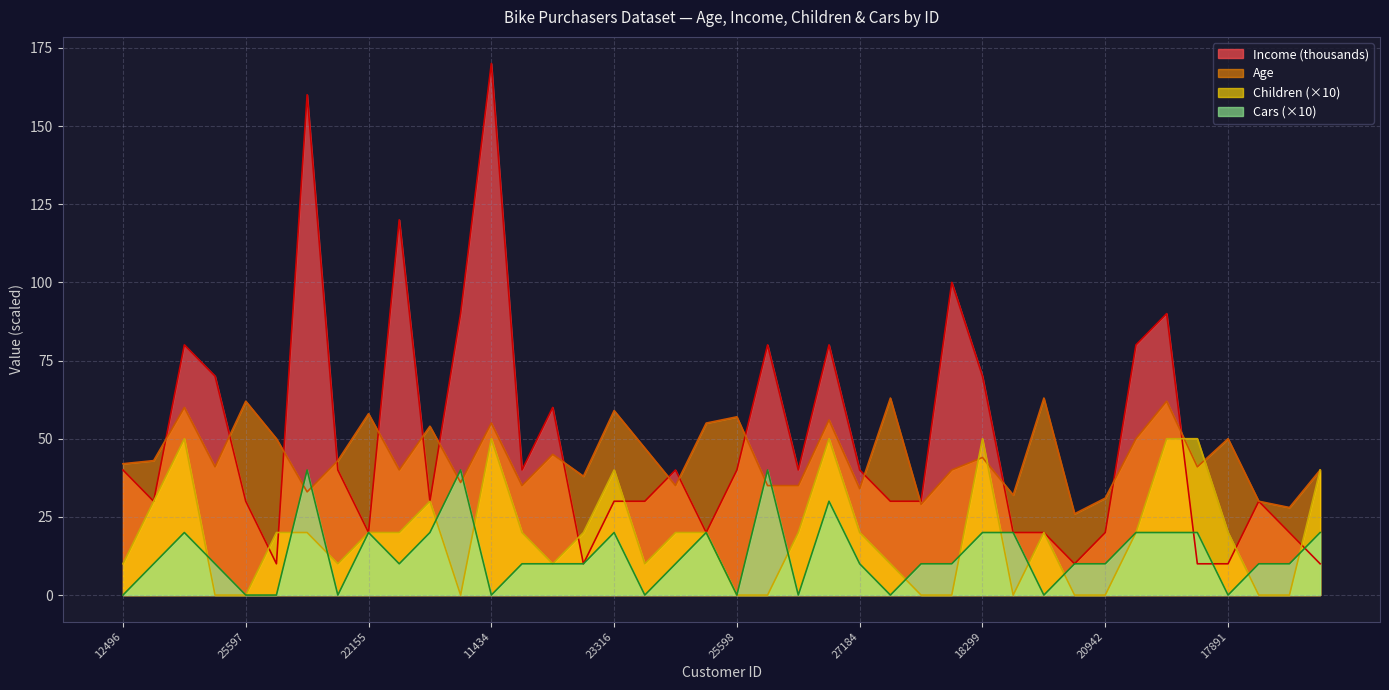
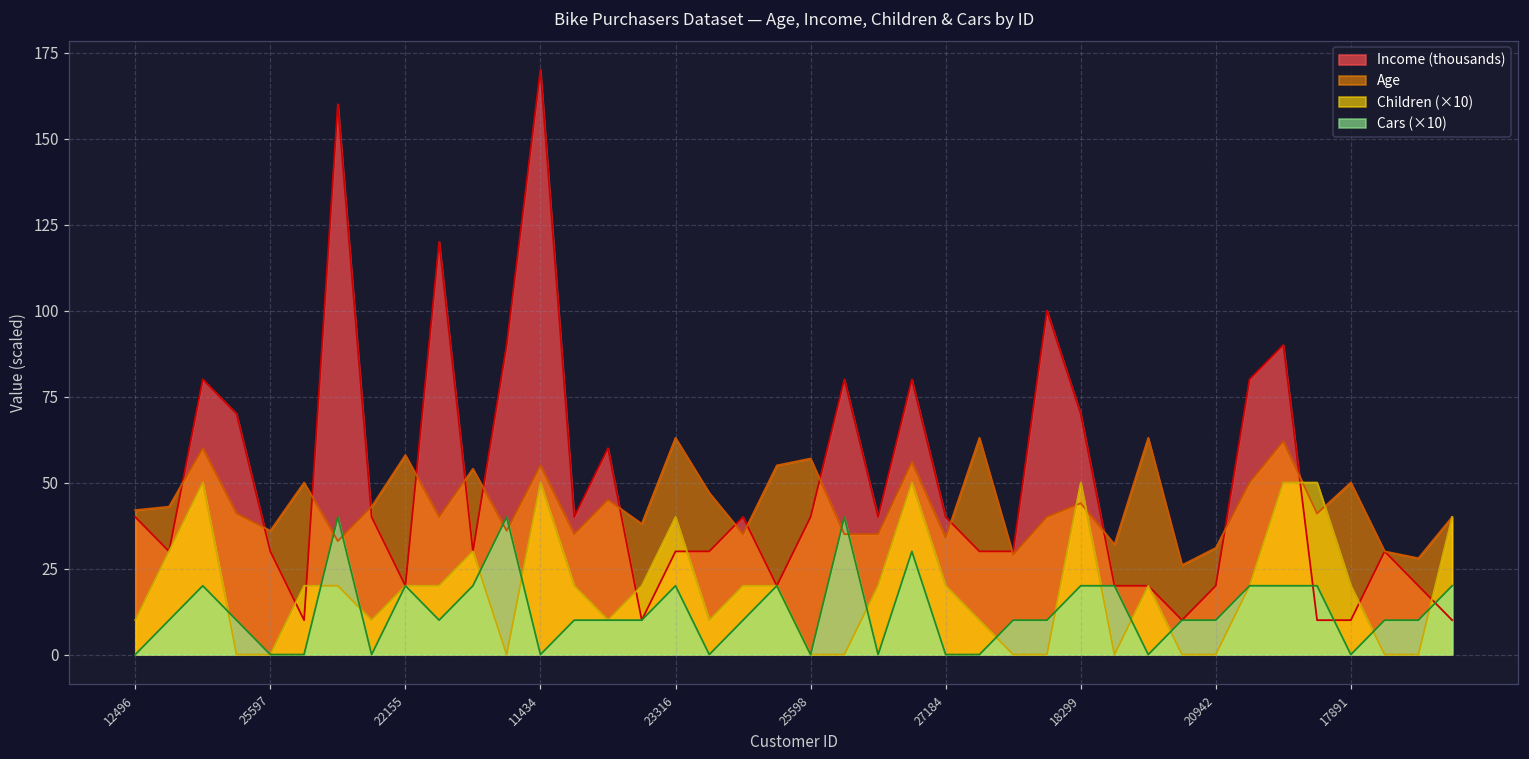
  {
    "Income (thousands)": {
      "12496": 40,
      "25597": 30,
      "11434": 170,
      "23316": 30,
      "25598": 40,
      "27184": 40,
      "18299": 70,
      "20942": 20,
      "17891": 10
    },
    "Age": {
      "12496": 42,
-     "25597": 62,
+     "25597": 36,
      "22155": 58,
      "11434": 55,
-     "23316": 59,
+     "23316": 63,
      "25598": 57,
      "27184": 34,
      "18299": 44,
      "20942": 31,
      "17891": 50
    },
    "Children (×10)": {
      "12496": 10,
      "11434": 50,
      "23316": 40,
      "27184": 20,
      "18299": 50,
      "20942": 0,
      "17891": 20
    },
    "Cars (×10)": {
      "12496": 0,
      "11434": 0,
      "23316": 20,
-     "27184": 10,
+     "27184": 0,
      "18299": 20,
      "20942": 10,
      "17891": 0
    }
  }
